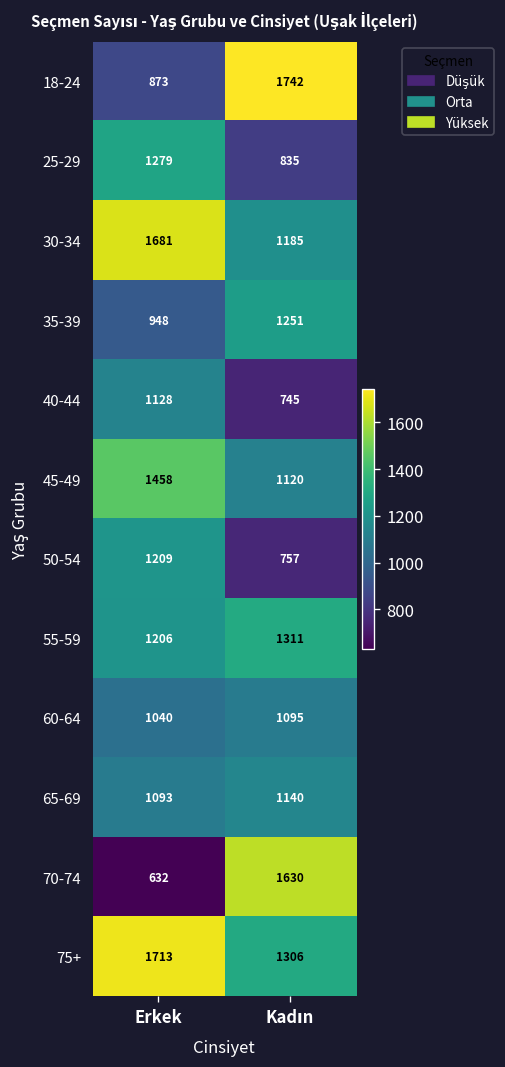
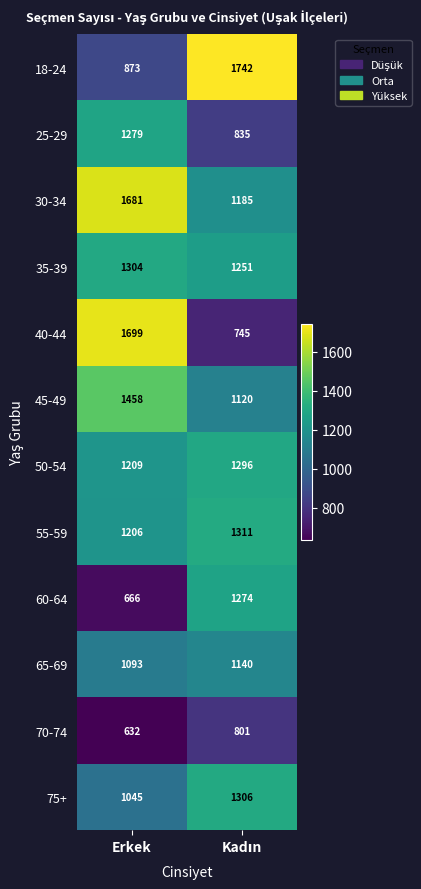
  {
    "18-24": {
      "Erkek": 873,
      "Kadın": 1742
    },
    "25-29": {
      "Erkek": 1279,
      "Kadın": 835
    },
    "30-34": {
      "Erkek": 1681,
      "Kadın": 1185
    },
    "35-39": {
-     "Erkek": 948,
+     "Erkek": 1304,
      "Kadın": 1251
    },
    "40-44": {
-     "Erkek": 1128,
+     "Erkek": 1699,
      "Kadın": 745
    },
    "45-49": {
      "Erkek": 1458,
      "Kadın": 1120
    },
    "50-54": {
      "Erkek": 1209,
-     "Kadın": 757
+     "Kadın": 1296
    },
    "55-59": {
      "Erkek": 1206,
      "Kadın": 1311
    },
    "60-64": {
-     "Erkek": 1040,
-     "Kadın": 1095
+     "Erkek": 666,
+     "Kadın": 1274
    },
    "65-69": {
      "Erkek": 1093,
      "Kadın": 1140
    },
    "70-74": {
      "Erkek": 632,
-     "Kadın": 1630
+     "Kadın": 801
    },
    "75+": {
-     "Erkek": 1713,
+     "Erkek": 1045,
      "Kadın": 1306
    }
  }
